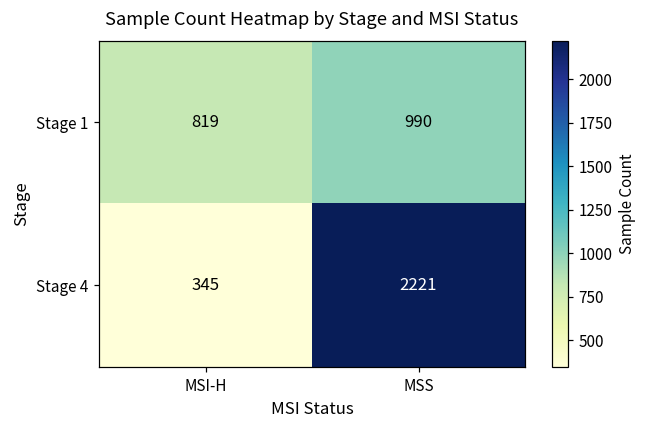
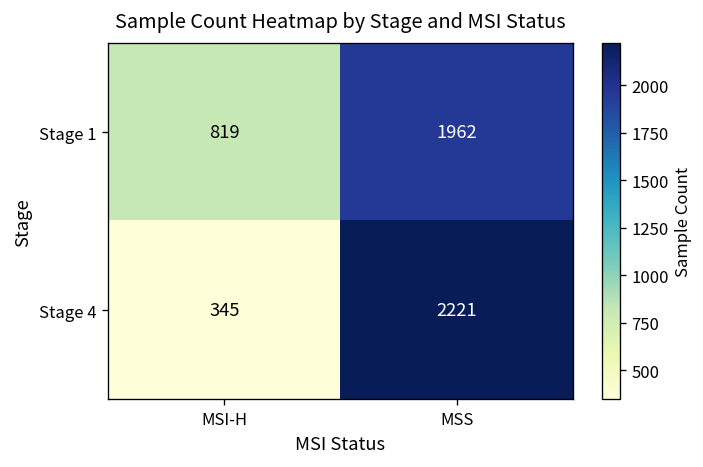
  {
    "Stage 1": {
      "MSI-H": 819,
-     "MSS": 990
+     "MSS": 1962
    },
    "Stage 4": {
      "MSI-H": 345,
      "MSS": 2221
    }
  }
